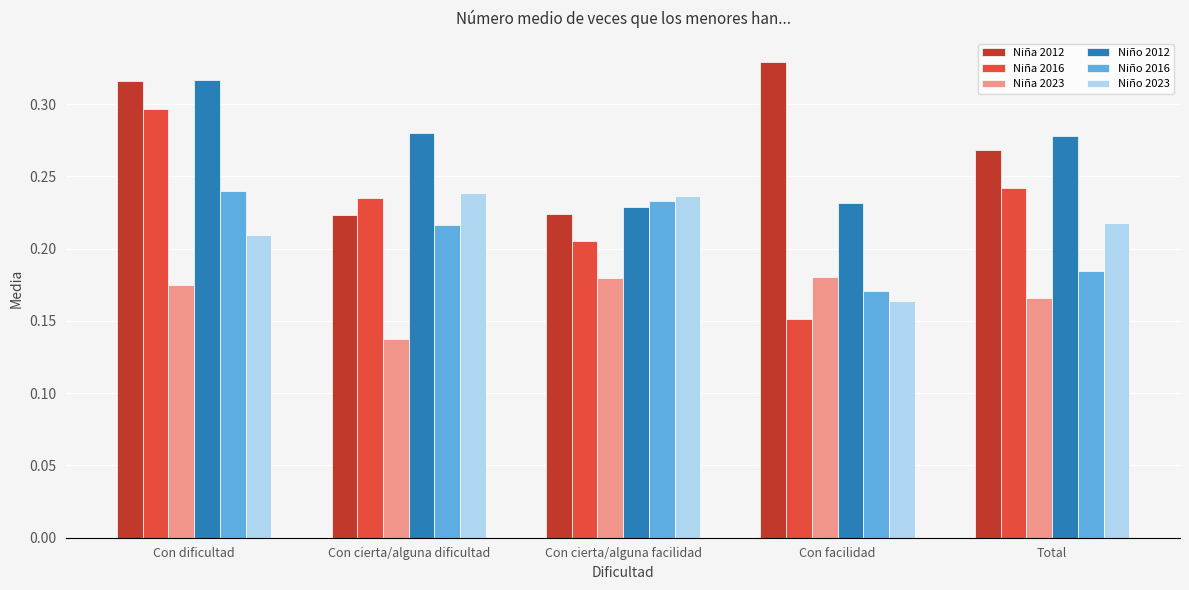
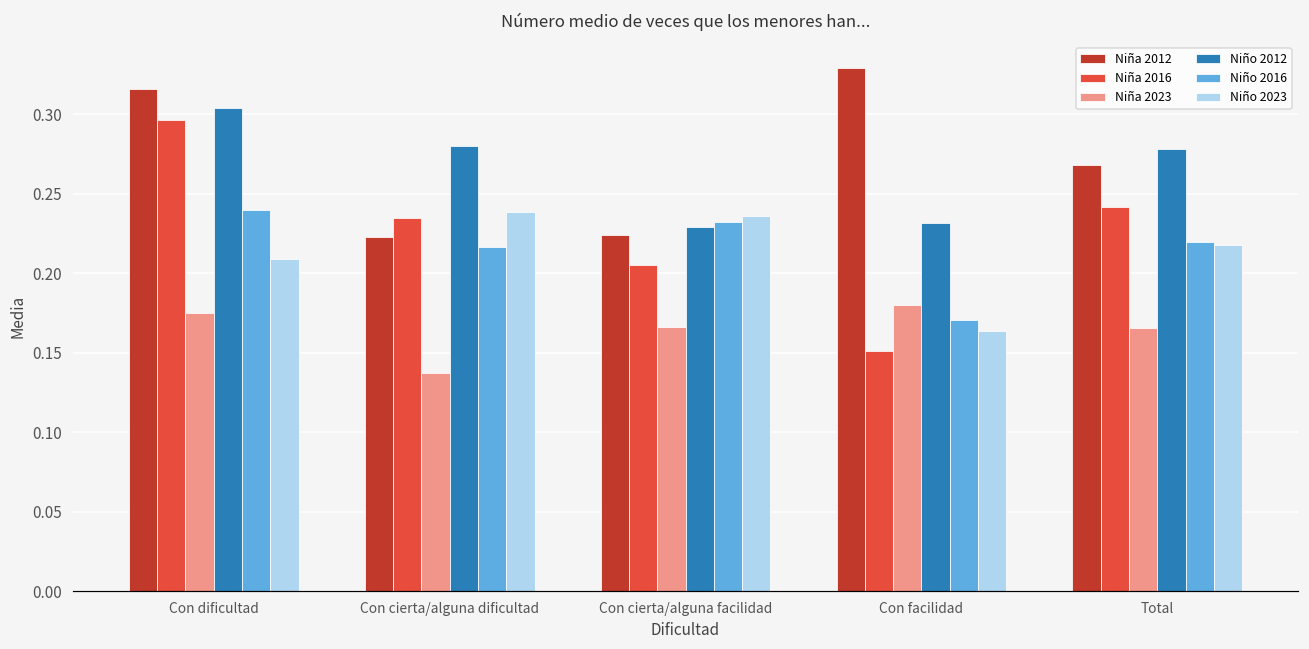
  {
    "Niña 2023": {
      "Con dificultad": 0.175,
      "Con cierta/alguna dificultad": 0.137,
-     "Con cierta/alguna facilidad": 0.180,
+     "Con cierta/alguna facilidad": 0.166,
      "Con facilidad": 0.180,
      "Total": 0.166
    },
    "Niño 2012": {
-     "Con dificultad": 0.317,
+     "Con dificultad": 0.304,
      "Con cierta/alguna dificultad": 0.280,
      "Con cierta/alguna facilidad": 0.229,
      "Con facilidad": 0.232,
      "Total": 0.278
    },
    "Niño 2016": {
      "Con dificultad": 0.240,
      "Con cierta/alguna dificultad": 0.217,
      "Con cierta/alguna facilidad": 0.233,
      "Con facilidad": 0.171,
-     "Total": 0.185
+     "Total": 0.220
    },
    "Niño 2023": {
      "Con dificultad": 0.209,
      "Con cierta/alguna dificultad": 0.239,
      "Con cierta/alguna facilidad": 0.236,
      "Con facilidad": 0.164,
      "Total": 0.218
    }
  }
